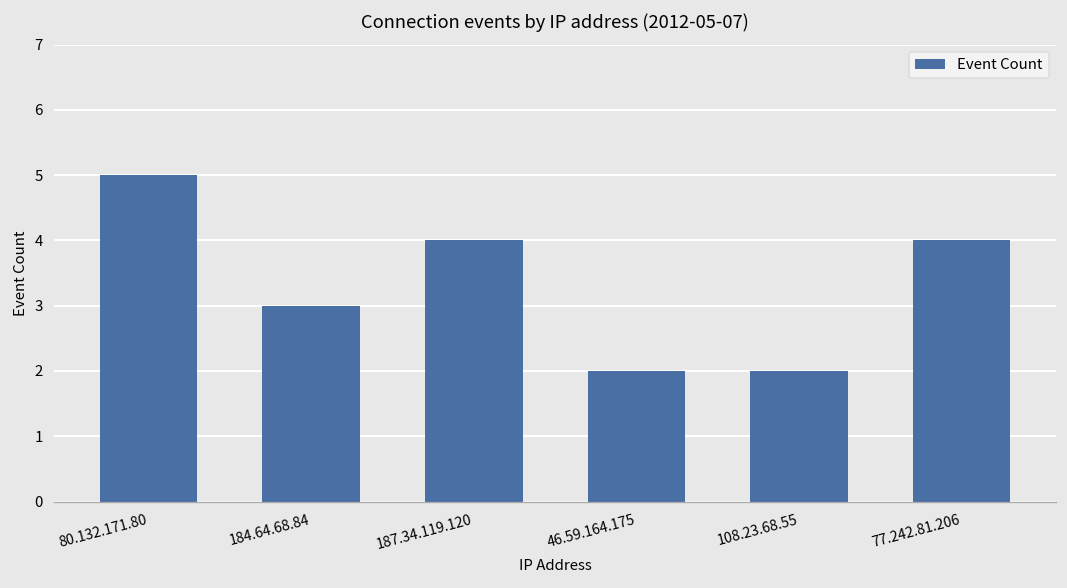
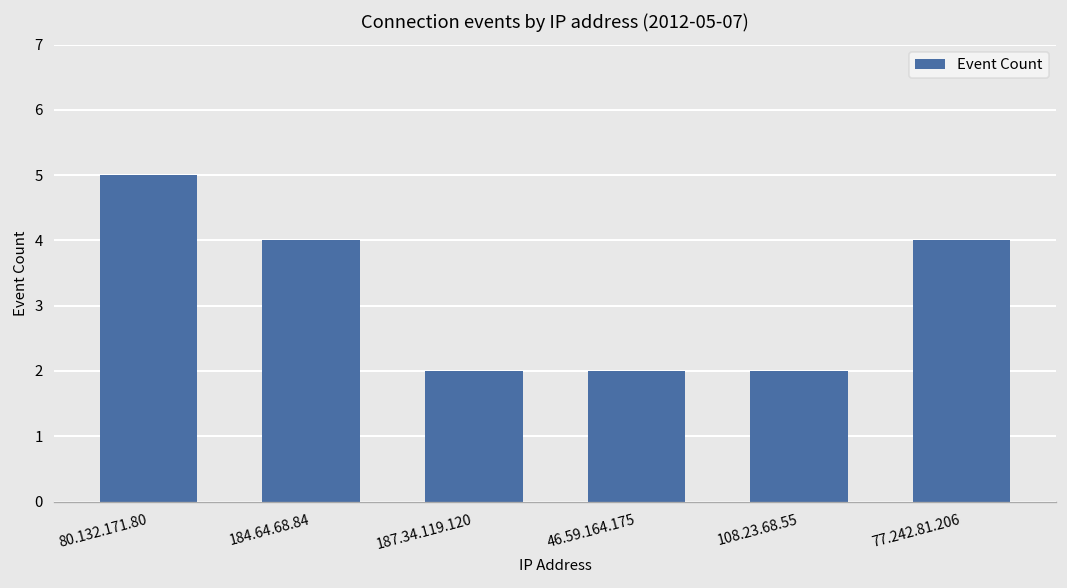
  {
    "80.132.171.80": 5,
-   "184.64.68.84": 3,
-   "187.34.119.120": 4,
+   "184.64.68.84": 4,
+   "187.34.119.120": 2,
    "46.59.164.175": 2,
    "108.23.68.55": 2,
    "77.242.81.206": 4
  }
